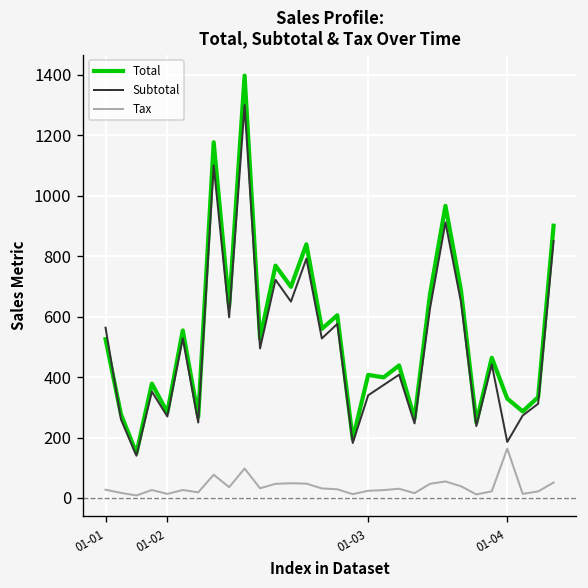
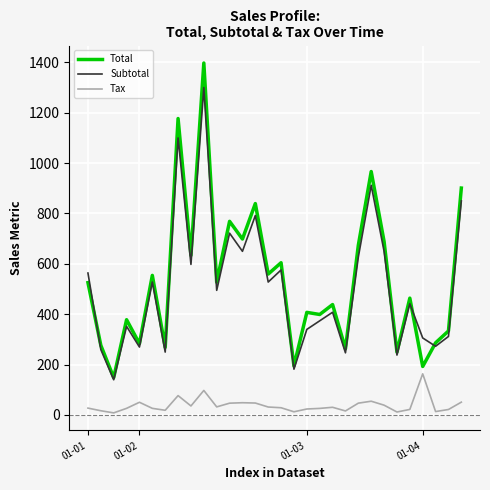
  {
    "Total": {
      "01-01": 530,
      "01-02": 280,
      "01-03": 410,
-     "01-04": 330
+     "01-04": 190
    },
    "Subtotal": {
      "01-01": 560,
      "01-02": 270,
      "01-03": 340,
-     "01-04": 190
+     "01-04": 310
    },
    "Tax": {
      "01-01": 30,
-     "01-02": 10,
+     "01-02": 50,
      "01-03": 20,
      "01-04": 160
    }
  }
